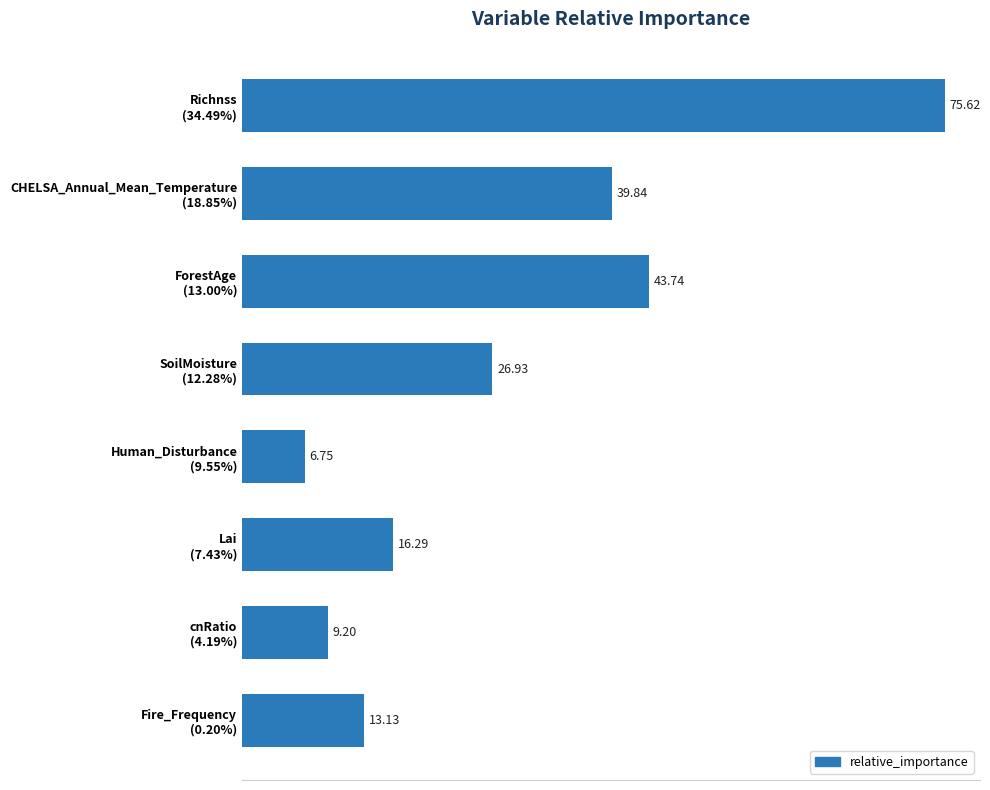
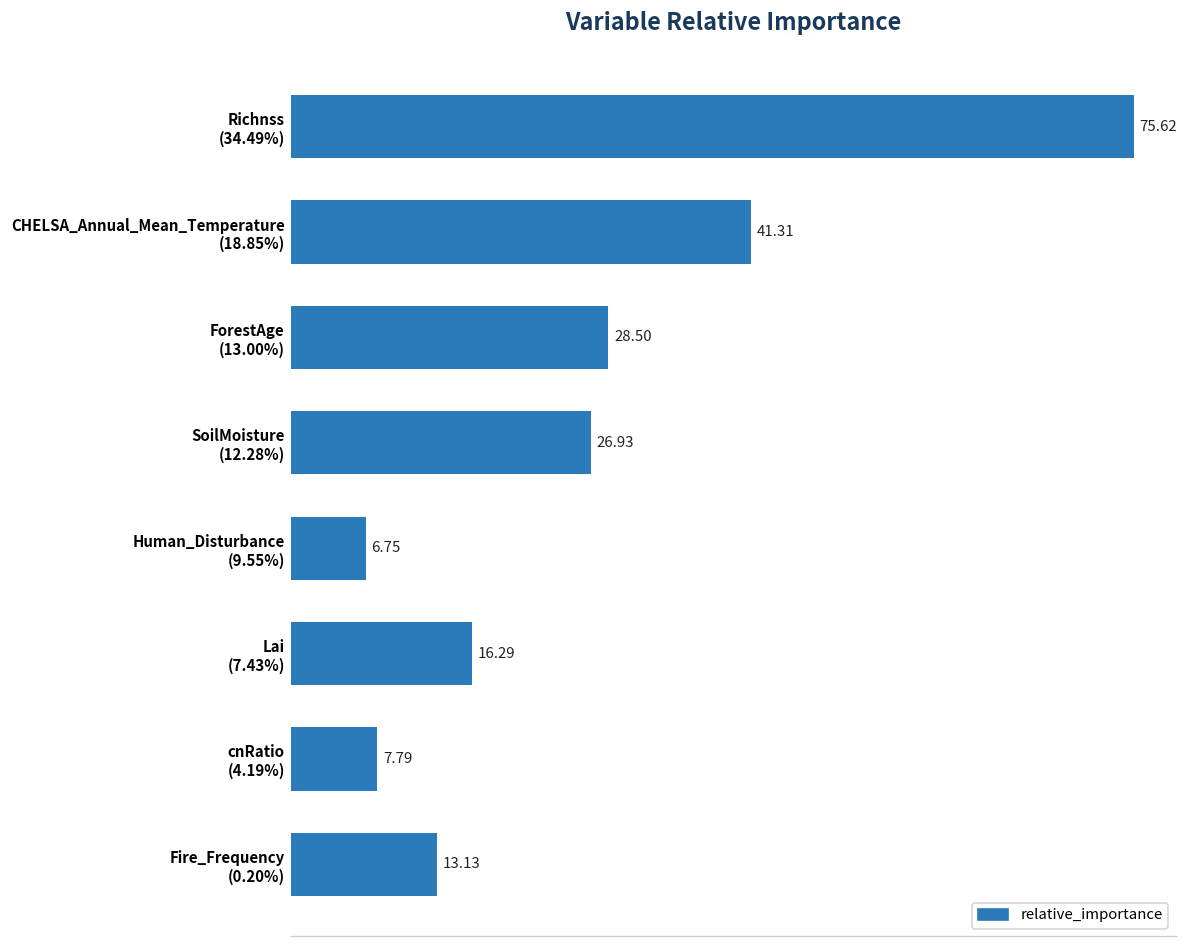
  {
    "Richnss (34.49%)": 75.62,
-   "CHELSA_Annual_Mean_Temperature (18.85%)": 39.84,
-   "ForestAge (13.00%)": 43.74,
+   "CHELSA_Annual_Mean_Temperature (18.85%)": 41.31,
+   "ForestAge (13.00%)": 28.50,
    "SoilMoisture (12.28%)": 26.93,
    "Human_Disturbance (9.55%)": 6.75,
    "Lai (7.43%)": 16.29,
-   "cnRatio (4.19%)": 9.20,
+   "cnRatio (4.19%)": 7.79,
    "Fire_Frequency (0.20%)": 13.13
  }
